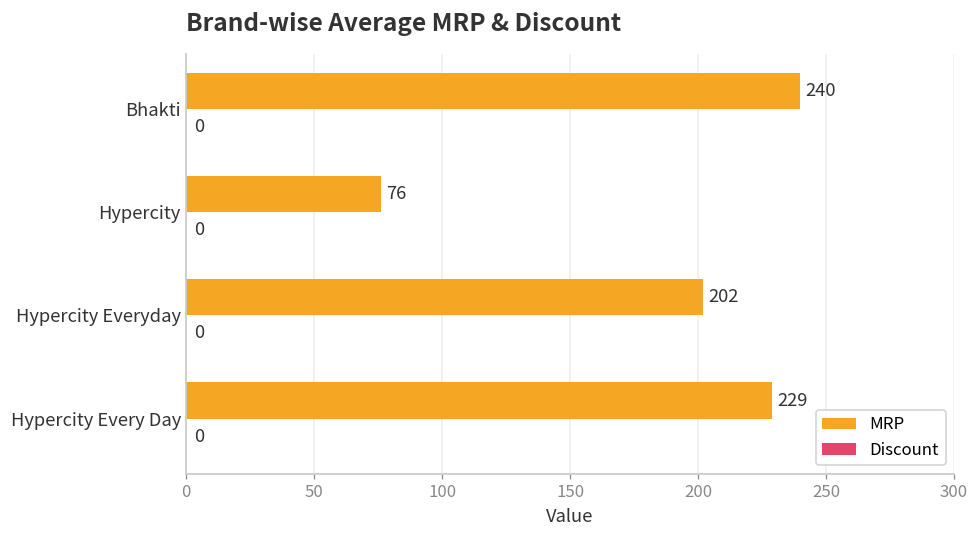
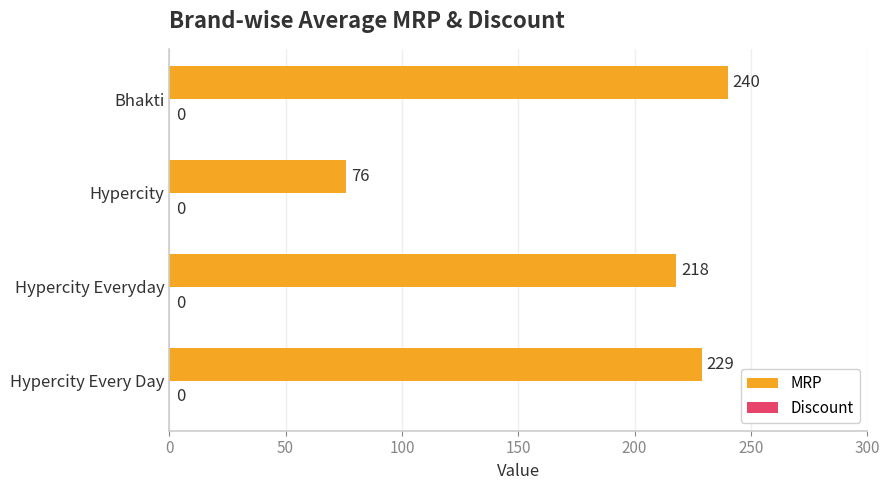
  {
    "MRP": {
      "Bhakti": 240,
      "Hypercity": 76,
-     "Hypercity Everyday": 202,
+     "Hypercity Everyday": 218,
      "Hypercity Every Day": 229
    },
    "Discount": {
      "Bhakti": 0,
      "Hypercity": 0,
      "Hypercity Everyday": 0,
      "Hypercity Every Day": 0
    }
  }
